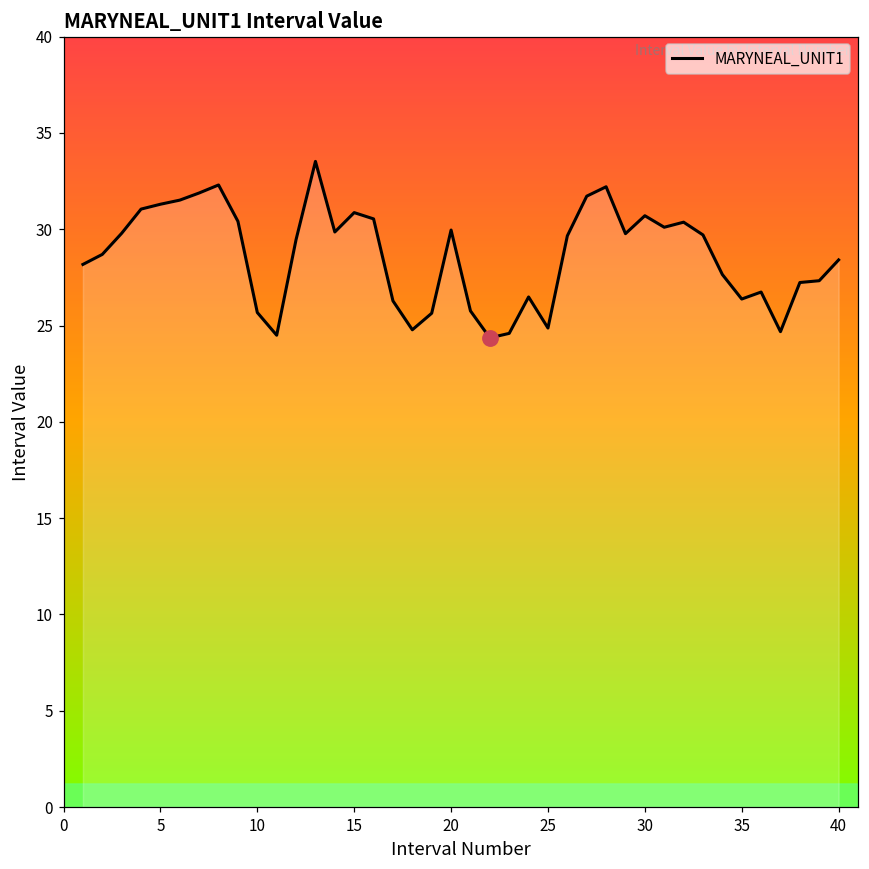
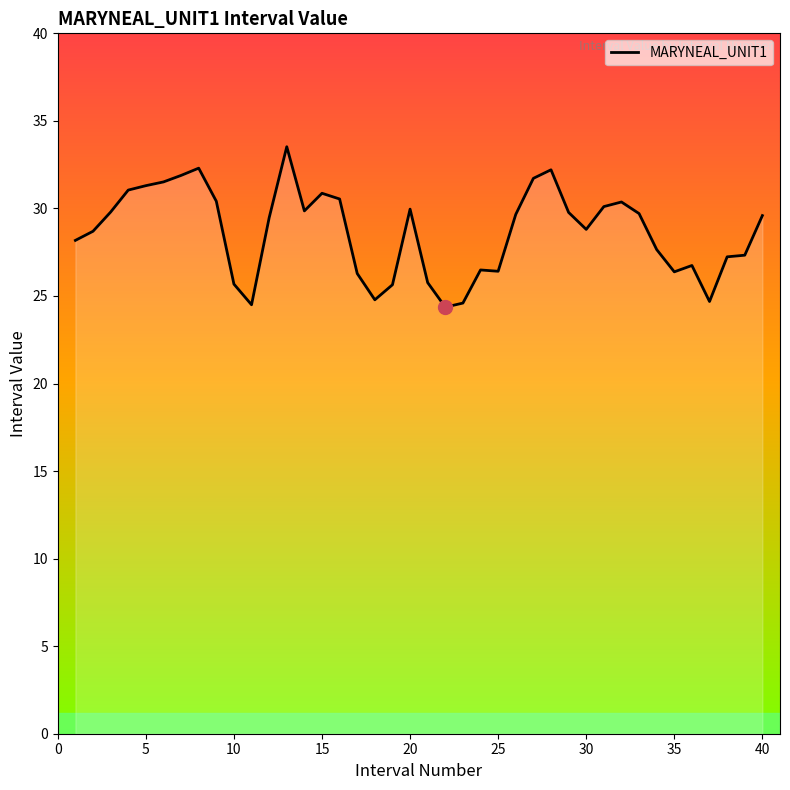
  {
    "MARYNEAL_UNIT1": {
      "5": 31.3,
      "10": 25.7,
      "15": 30.9,
      "20": 30.0,
-     "25": 24.9,
-     "30": 30.7,
+     "25": 26.4,
+     "30": 28.8,
      "35": 26.4,
-     "40": 28.4
+     "40": 29.6
    }
  }
